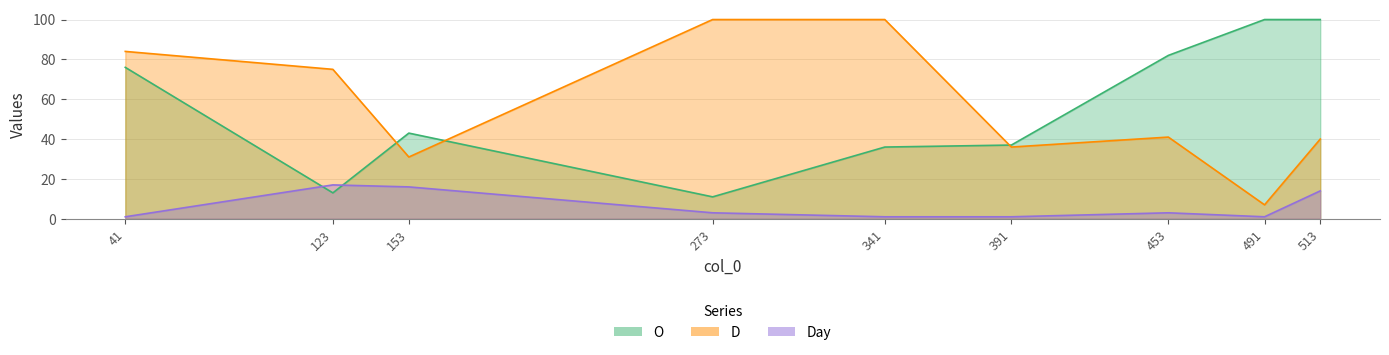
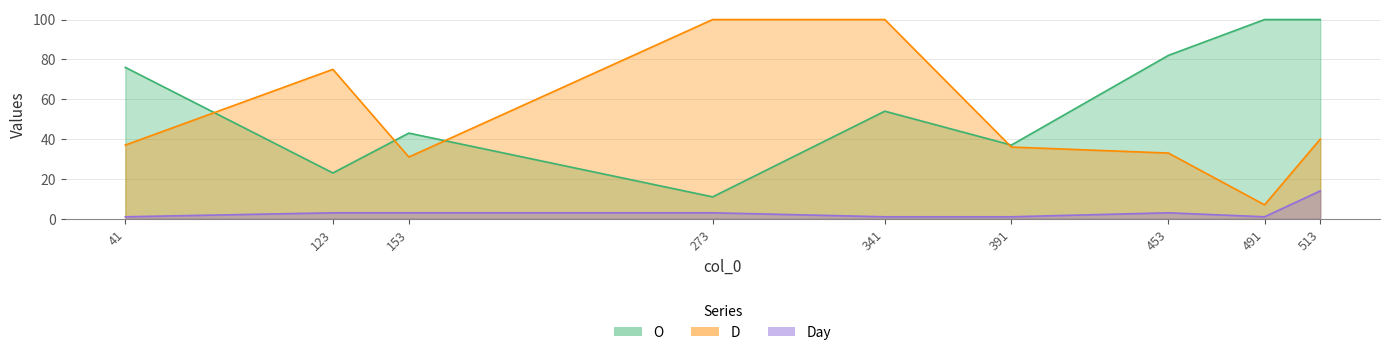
  {
    "O": {
      "41": 76,
-     "123": 13,
+     "123": 23,
      "153": 43,
      "273": 11,
-     "341": 36,
+     "341": 54,
      "453": 82,
      "491": 100,
      "513": 100
    },
    "D": {
-     "41": 84,
+     "41": 37,
      "123": 75,
      "153": 31,
      "273": 100,
      "341": 100,
-     "453": 41,
+     "453": 33,
      "491": 7,
      "513": 40
    },
    "Day": {
      "41": 1,
-     "123": 17,
-     "153": 16,
+     "123": 3,
+     "153": 3,
      "273": 3,
      "341": 1,
      "391": 1,
      "453": 3,
      "491": 1,
      "513": 14
    }
  }
